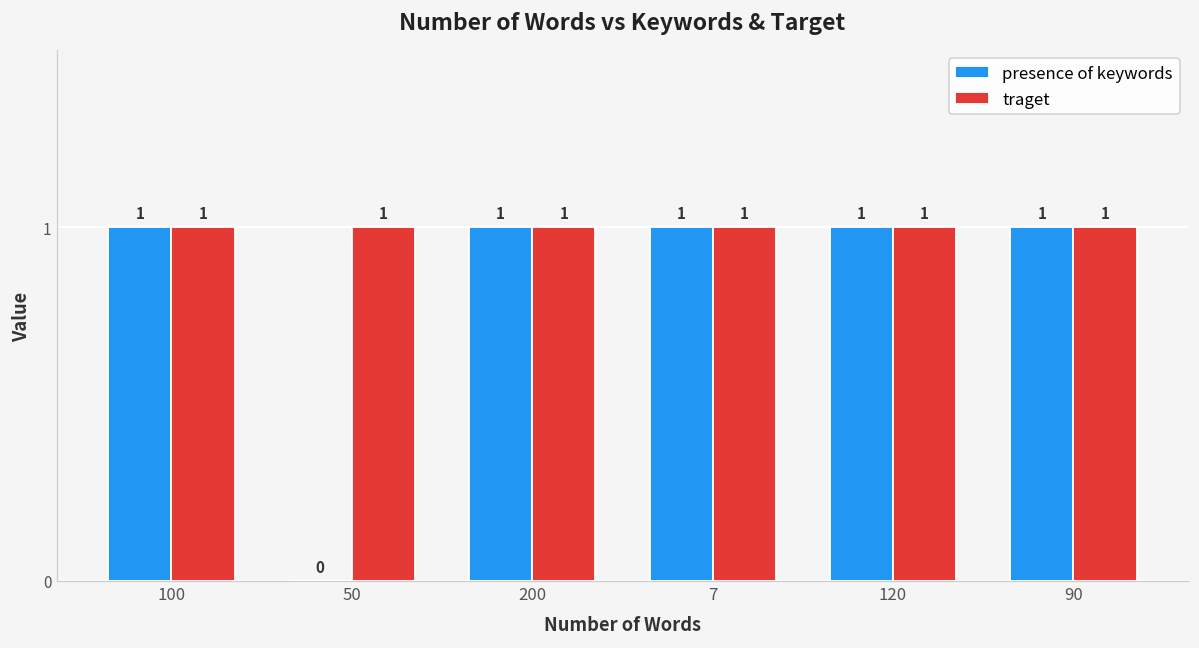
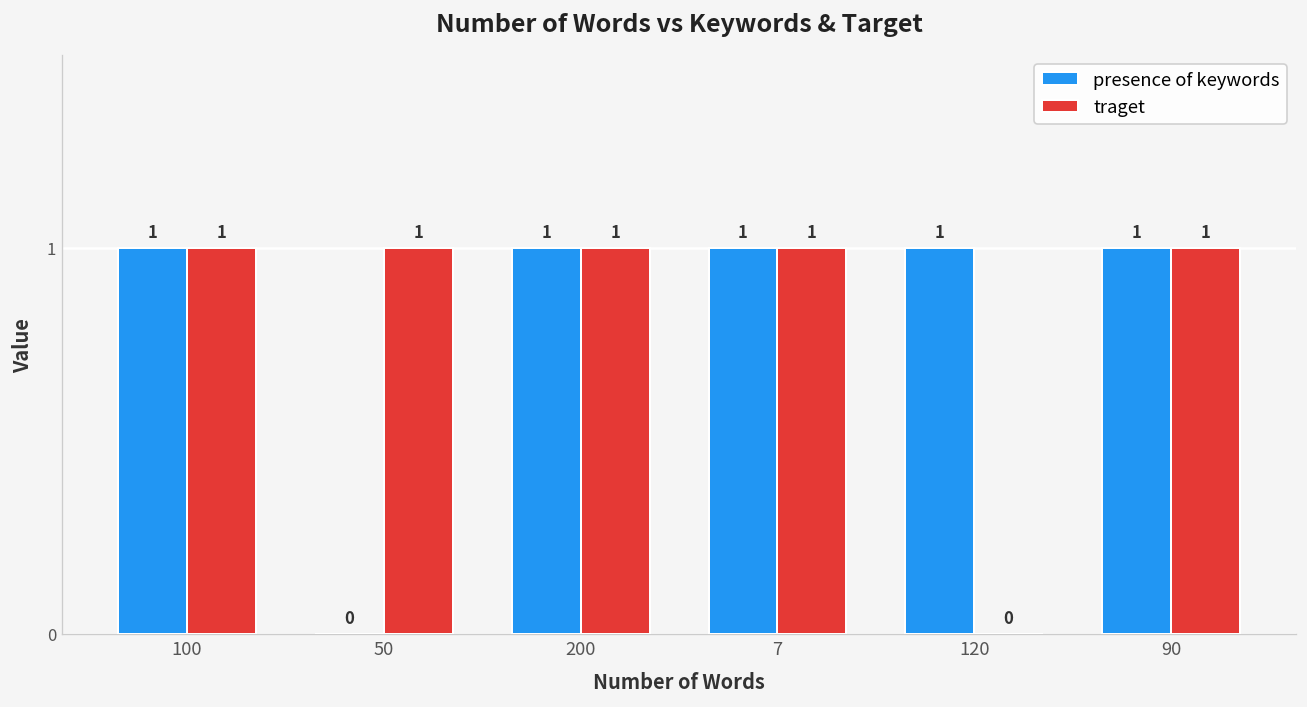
  {
    "presence of keywords": {
      "100": 1,
      "50": 0,
      "200": 1,
      "7": 1,
      "120": 1,
      "90": 1
    },
    "traget": {
      "100": 1,
      "50": 1,
      "200": 1,
      "7": 1,
-     "120": 1,
+     "120": 0,
      "90": 1
    }
  }
